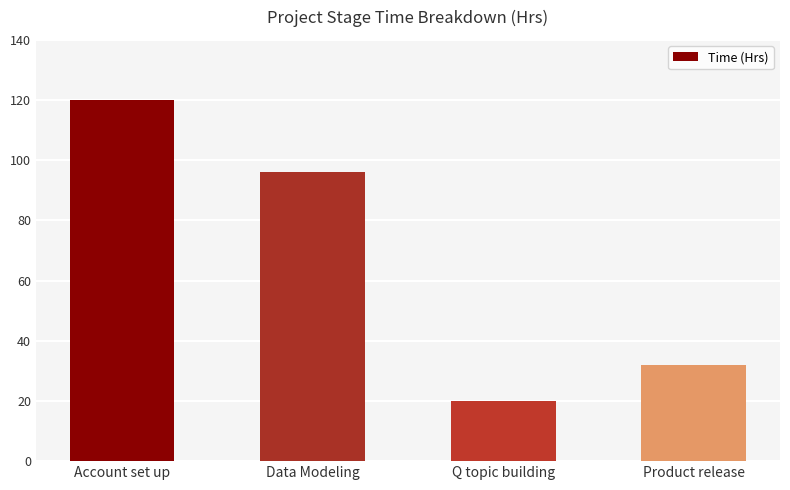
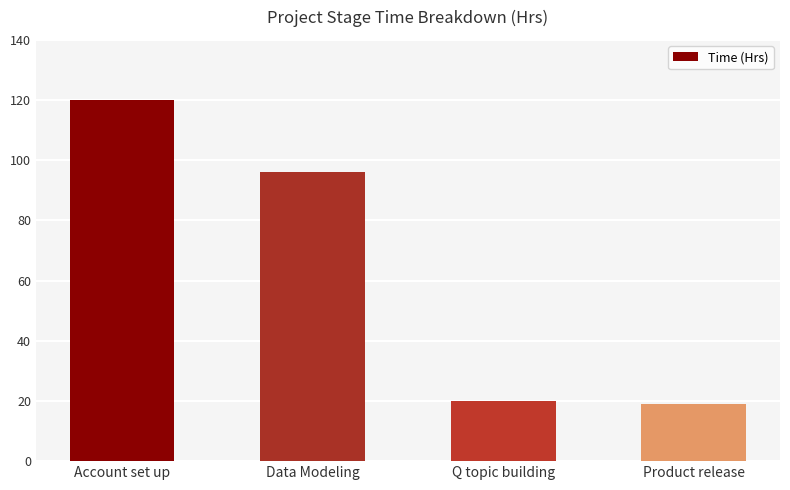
  {
    "Account set up": 120,
    "Data Modeling": 96,
    "Q topic building": 20,
-   "Product release": 32
+   "Product release": 19
  }
